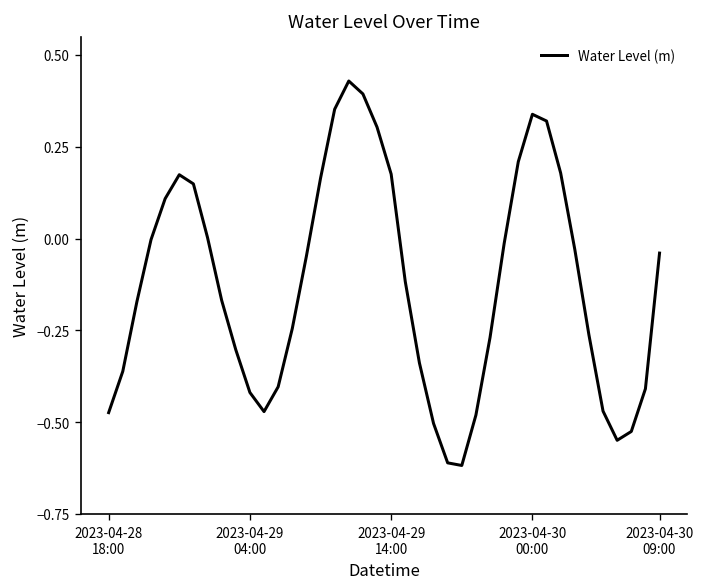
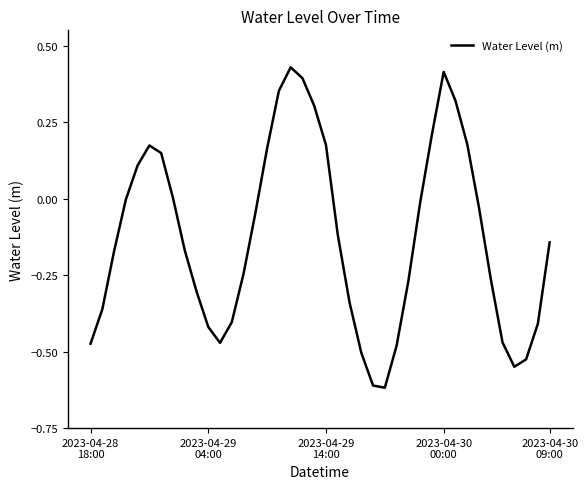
  {
    "2023-04-28 18:00": -0.47,
    "2023-04-29 04:00": -0.42,
    "2023-04-29 14:00": 0.18,
-   "2023-04-30 00:00": 0.34,
-   "2023-04-30 09:00": -0.04
+   "2023-04-30 00:00": 0.41,
+   "2023-04-30 09:00": -0.14
  }
